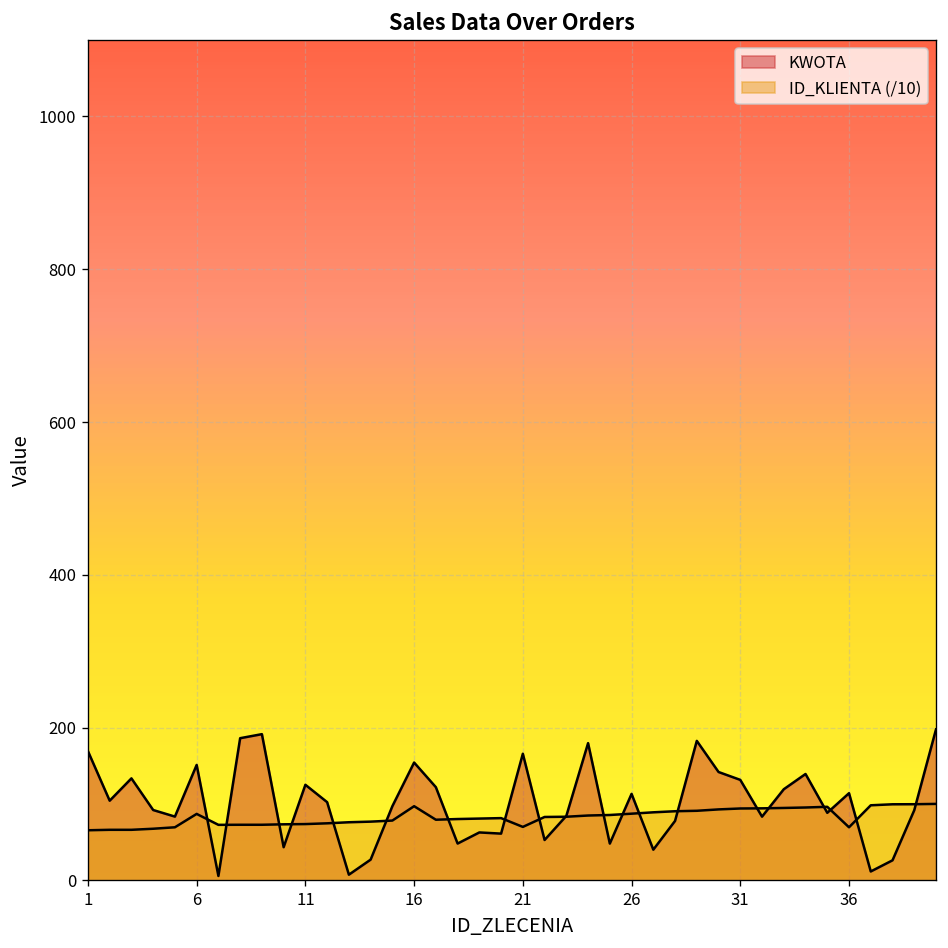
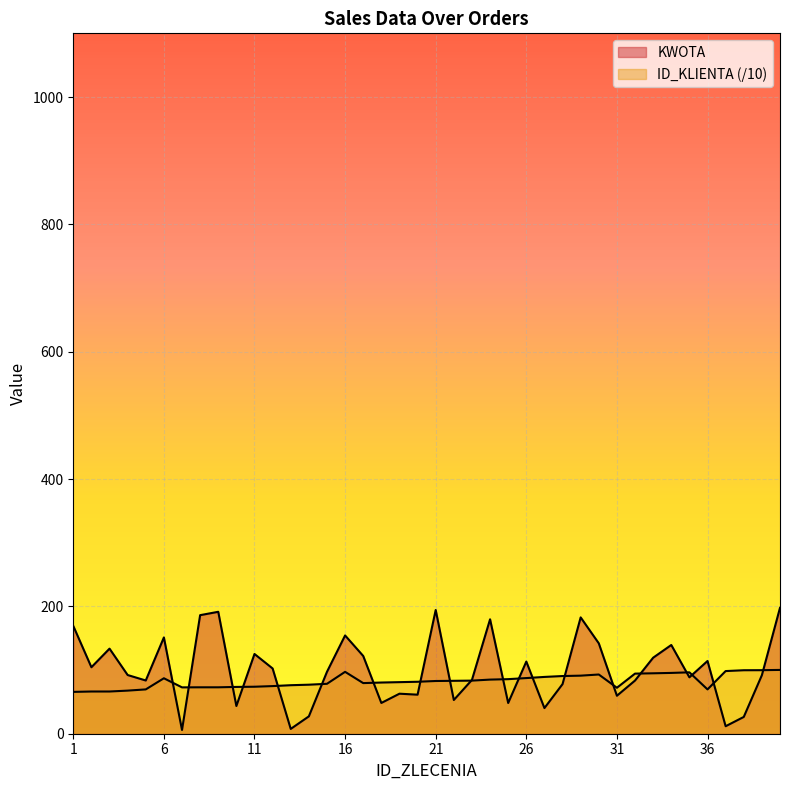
  {
    "KWOTA": {
      "1": 170,
      "6": 150,
      "11": 130,
      "16": 150,
-     "21": 170,
+     "21": 190,
      "26": 110,
-     "31": 130,
+     "31": 60,
      "36": 110
    },
    "ID_KLIENTA (/10)": {
      "1": 70,
      "6": 90,
      "11": 70,
      "16": 100,
-     "21": 70,
+     "21": 80,
      "26": 90,
-     "31": 90,
+     "31": 70,
      "36": 70
    }
  }
